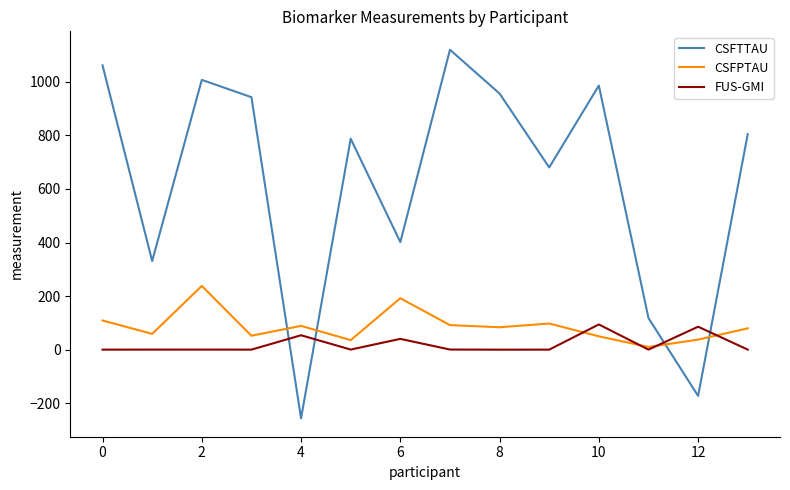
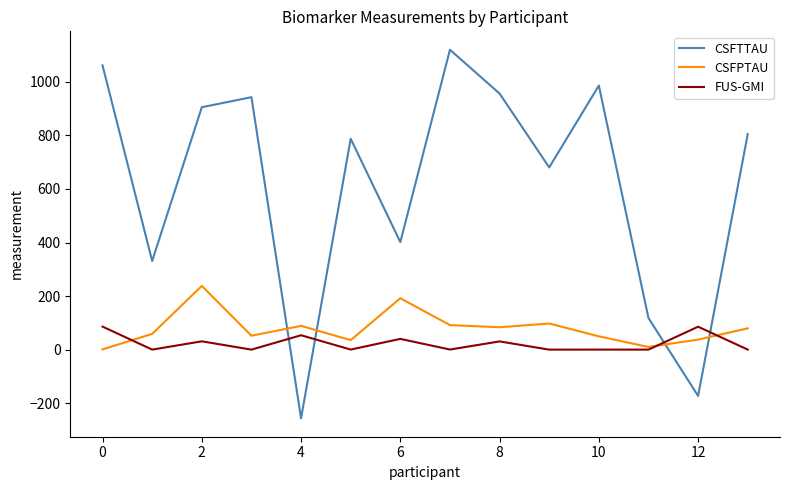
  {
    "CSFTTAU": {
      "0": 1060,
-     "2": 1010,
+     "2": 910,
      "4": -260,
      "6": 400,
      "8": 960,
      "10": 990,
      "12": -170
    },
    "CSFPTAU": {
-     "0": 110,
+     "0": 0,
      "2": 240,
      "4": 90,
      "6": 190,
      "8": 80,
      "10": 50,
      "12": 40
    },
    "FUS-GMI": {
-     "0": 0,
-     "2": 0,
+     "0": 90,
+     "2": 30,
      "4": 50,
      "6": 40,
-     "8": 0,
-     "10": 90,
+     "8": 30,
+     "10": 0,
      "12": 90
    }
  }
